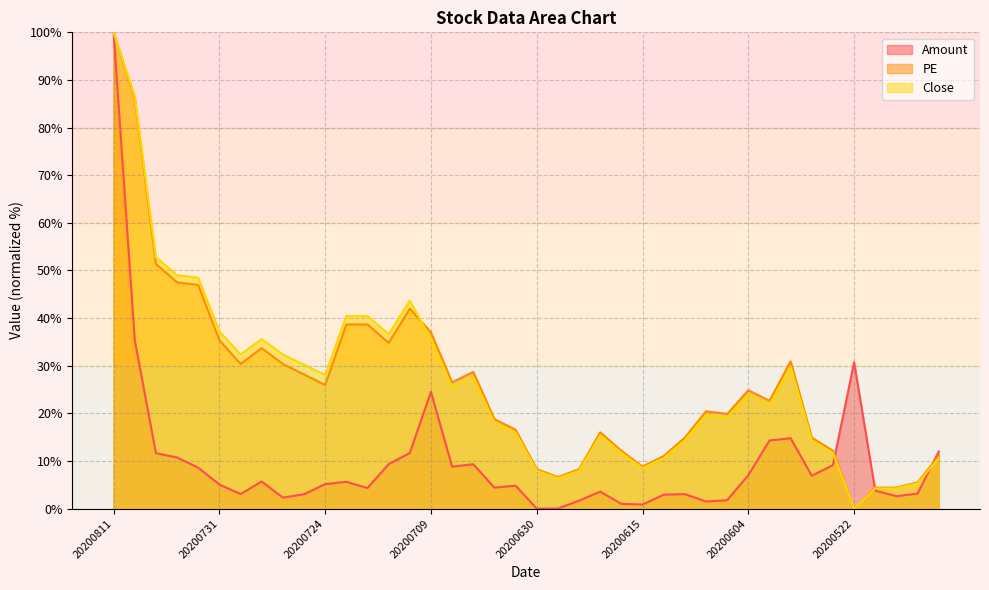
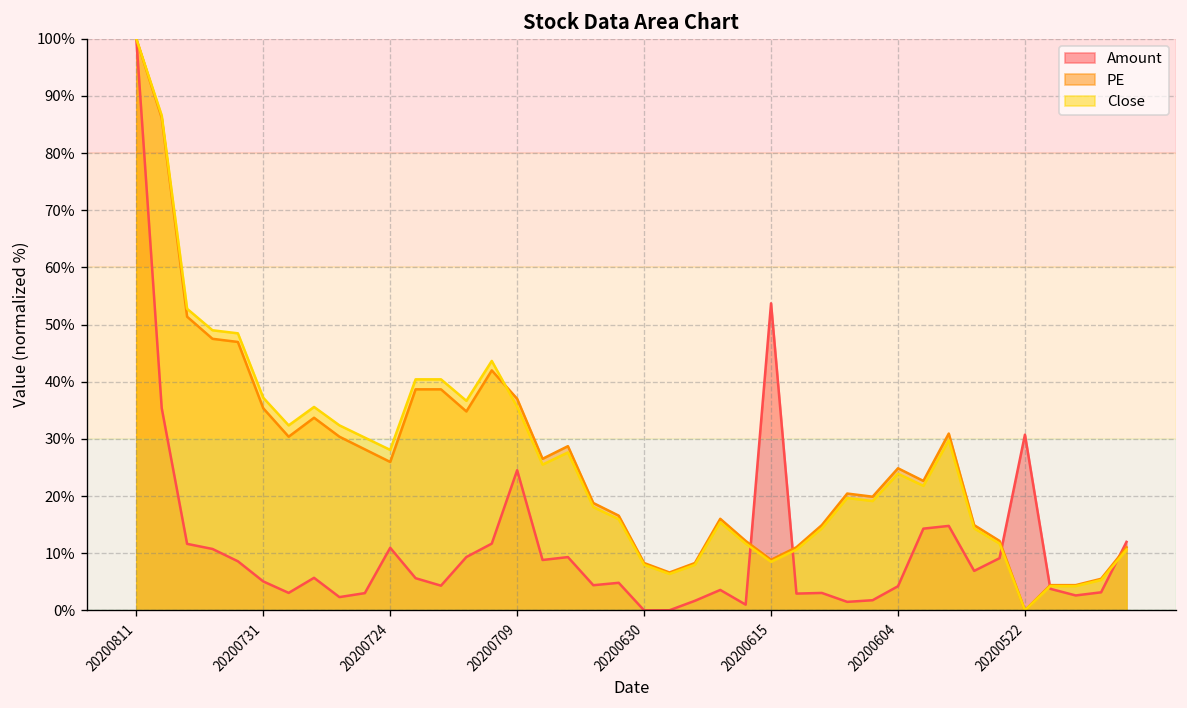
  {
    "Amount": {
      "20200731": "5%",
-     "20200724": "5%",
+     "20200724": "11%",
      "20200709": "25%",
      "20200630": "0%",
-     "20200615": "1%",
-     "20200604": "7%",
+     "20200615": "54%",
+     "20200604": "4%",
      "20200522": "31%"
    }
  }
